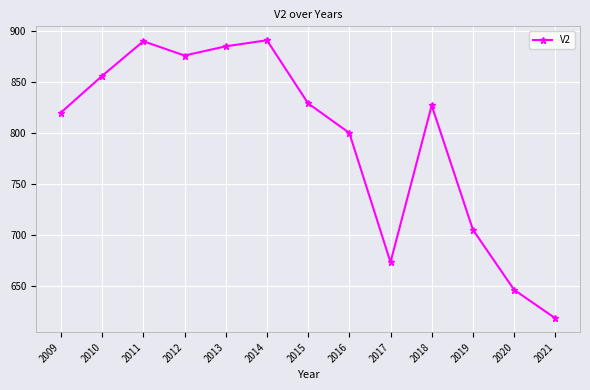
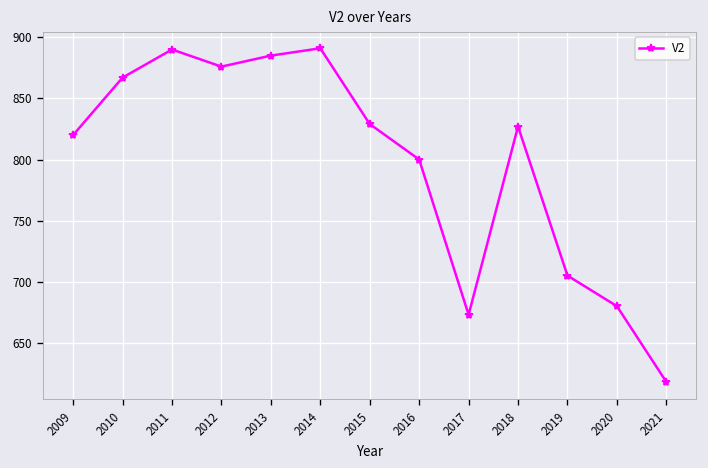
  {
    "2009": 820,
-   "2010": 856,
+   "2010": 867,
    "2011": 890,
    "2012": 876,
    "2013": 885,
    "2014": 891,
    "2015": 829,
    "2016": 800,
    "2017": 673,
    "2018": 827,
    "2019": 705,
-   "2020": 646,
+   "2020": 680,
    "2021": 618
  }
